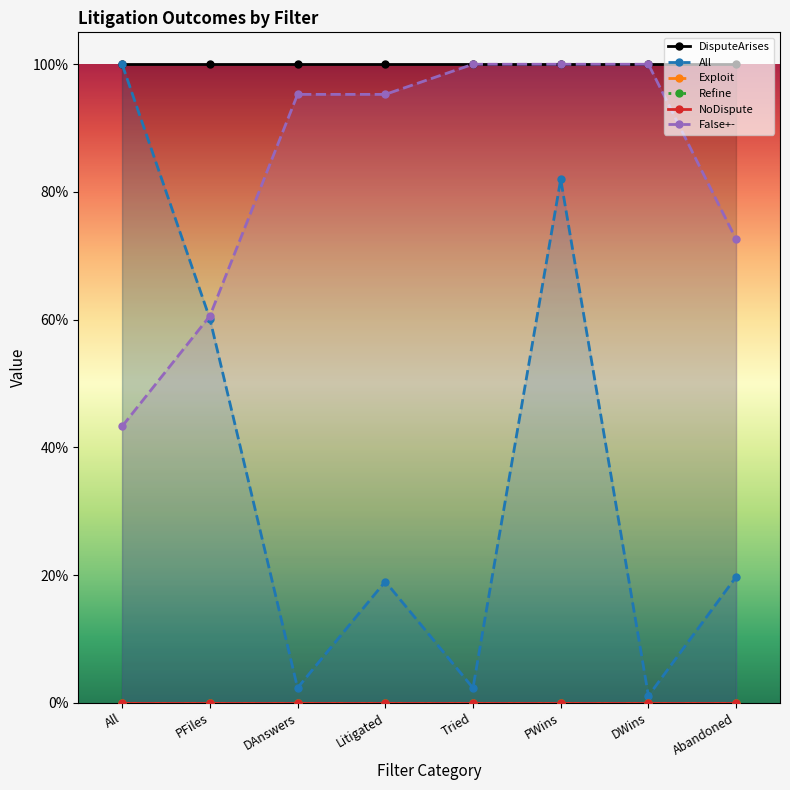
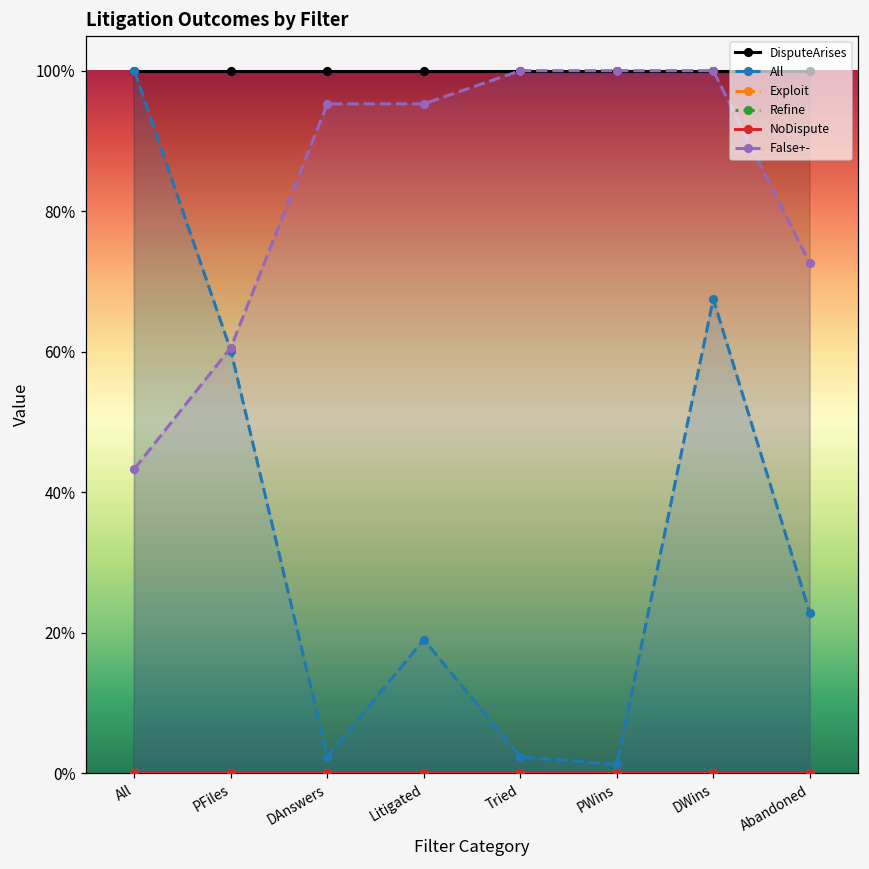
  {
    "DisputeArises": {
      "PFiles": "100%",
      "DAnswers": "100%",
      "Litigated": "100%"
    },
    "All": {
      "PFiles": "60%",
      "DAnswers": "2%",
      "Litigated": "19%",
      "Tried": "2%",
-     "PWins": "82%",
-     "DWins": "1%",
-     "Abandoned": "20%"
+     "PWins": "1%",
+     "DWins": "67%",
+     "Abandoned": "23%"
    },
    "NoDispute": {
      "All": "0%",
      "PFiles": "0%",
      "DAnswers": "0%",
      "Litigated": "0%",
      "Tried": "0%",
      "PWins": "0%",
      "DWins": "0%",
      "Abandoned": "0%"
    },
    "False+-": {
      "All": "43%",
      "PFiles": "61%",
      "DAnswers": "95%",
      "Litigated": "95%",
      "Abandoned": "73%"
    }
  }
